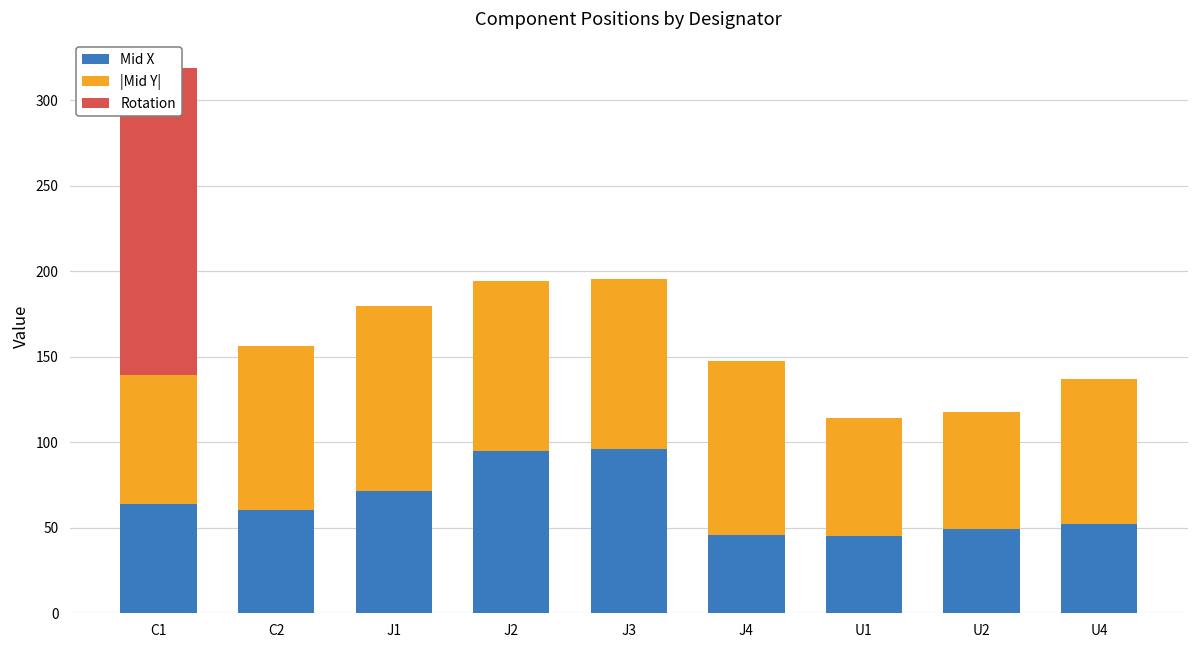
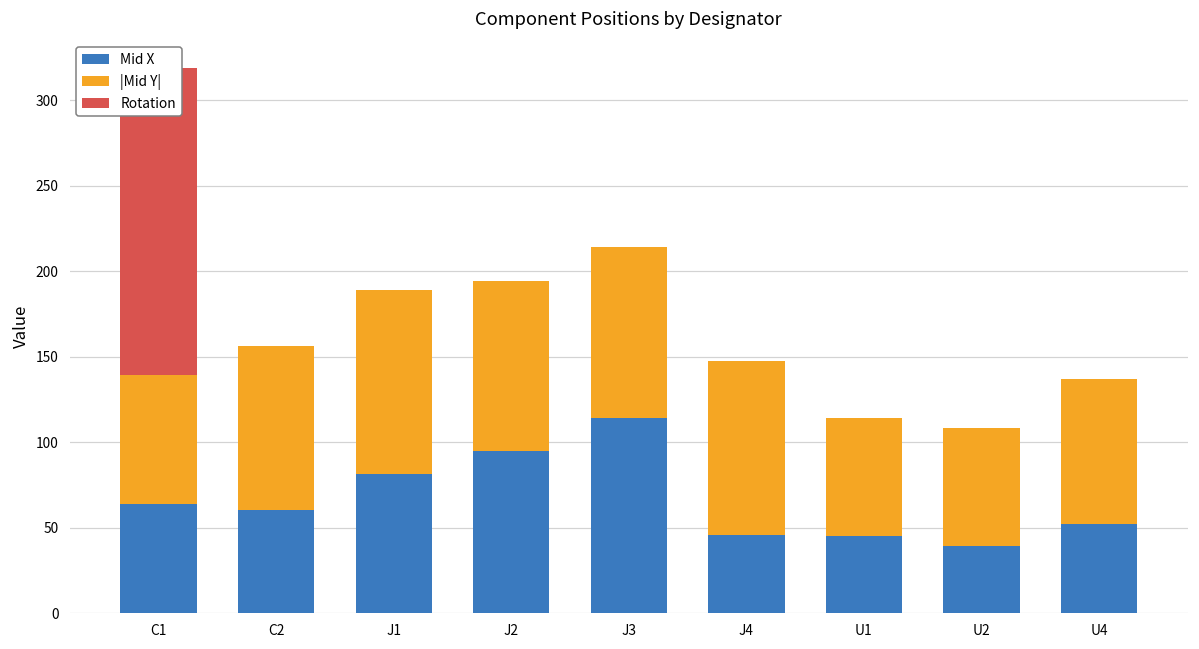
  {
    "Mid X": {
      "C1": 64,
      "C2": 60,
-     "J1": 71,
+     "J1": 81,
      "J2": 95,
-     "J3": 96,
+     "J3": 114,
      "J4": 46,
      "U1": 45,
-     "U2": 49,
+     "U2": 39,
      "U4": 52
    },
    "|Mid Y|": {
      "C1": 75,
      "C2": 96,
      "J1": 108,
      "J2": 100,
      "J3": 100,
      "J4": 102,
      "U1": 69,
      "U2": 69,
      "U4": 85
    },
    "Rotation": {
      "C2": 0,
      "J1": 0,
      "J2": 0,
      "J3": 0,
      "J4": 0,
      "U1": 0,
      "U2": 0,
      "U4": 0
    }
  }
